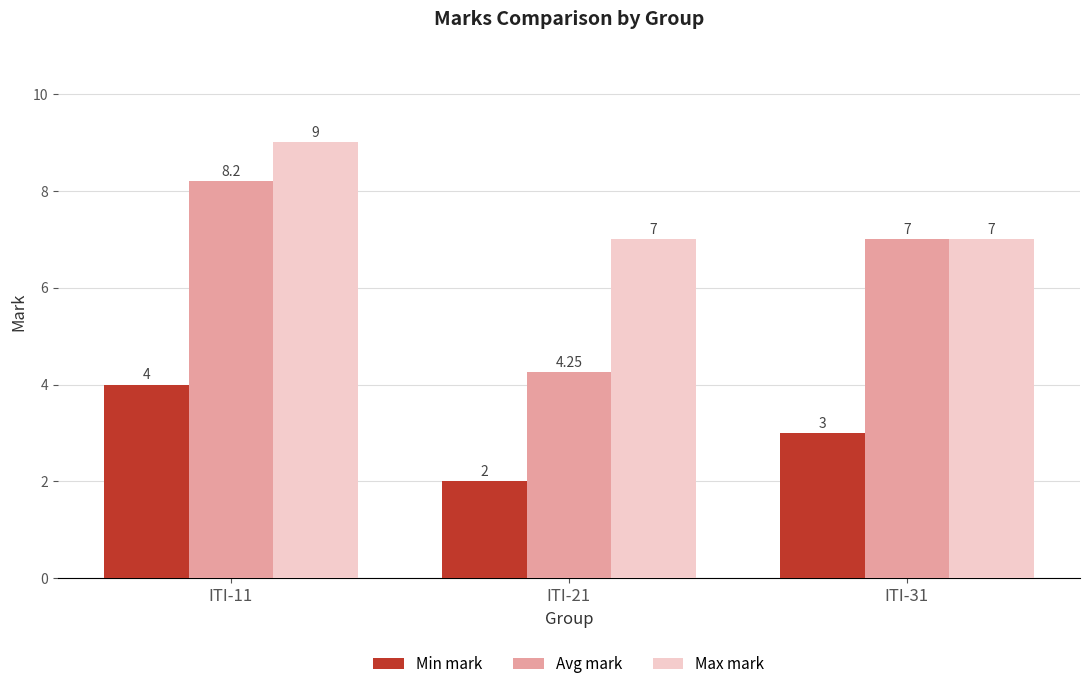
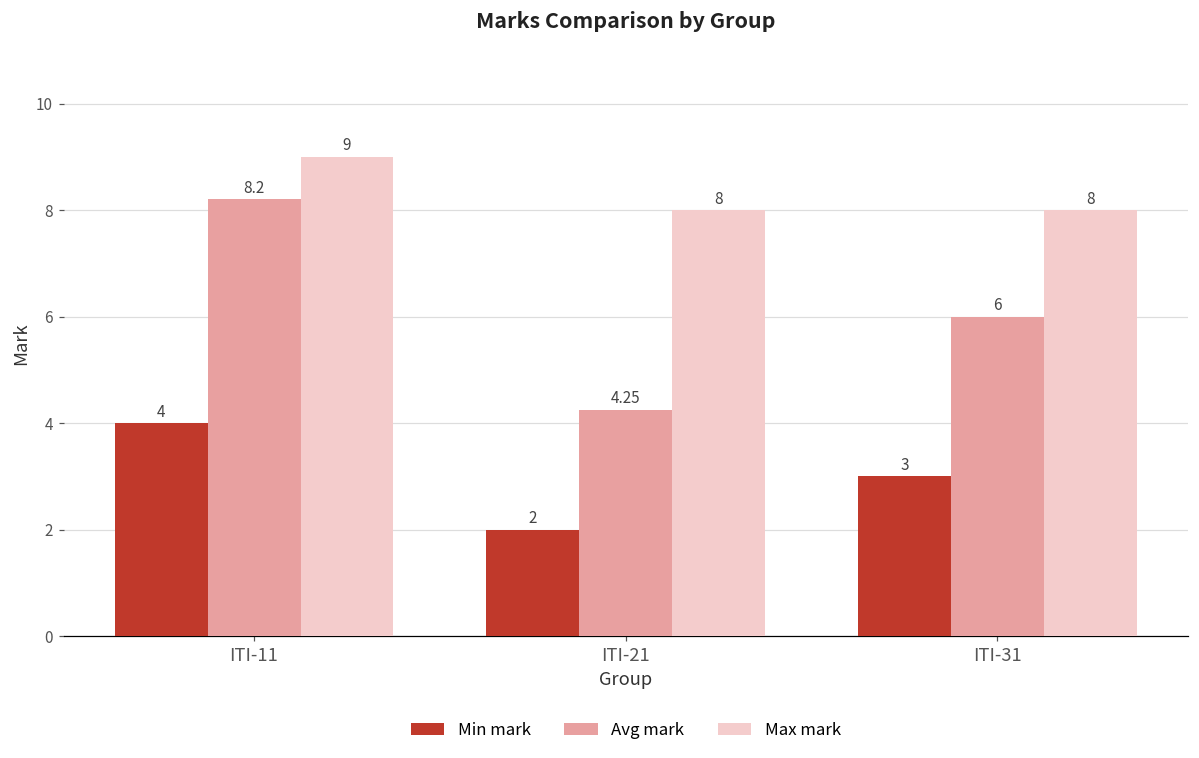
  {
    "Min mark": {
      "ITI-11": 4,
      "ITI-21": 2,
      "ITI-31": 3
    },
    "Avg mark": {
      "ITI-11": 8.2,
      "ITI-21": 4.25,
-     "ITI-31": 7
+     "ITI-31": 6
    },
    "Max mark": {
      "ITI-11": 9,
-     "ITI-21": 7,
-     "ITI-31": 7
+     "ITI-21": 8,
+     "ITI-31": 8
    }
  }
